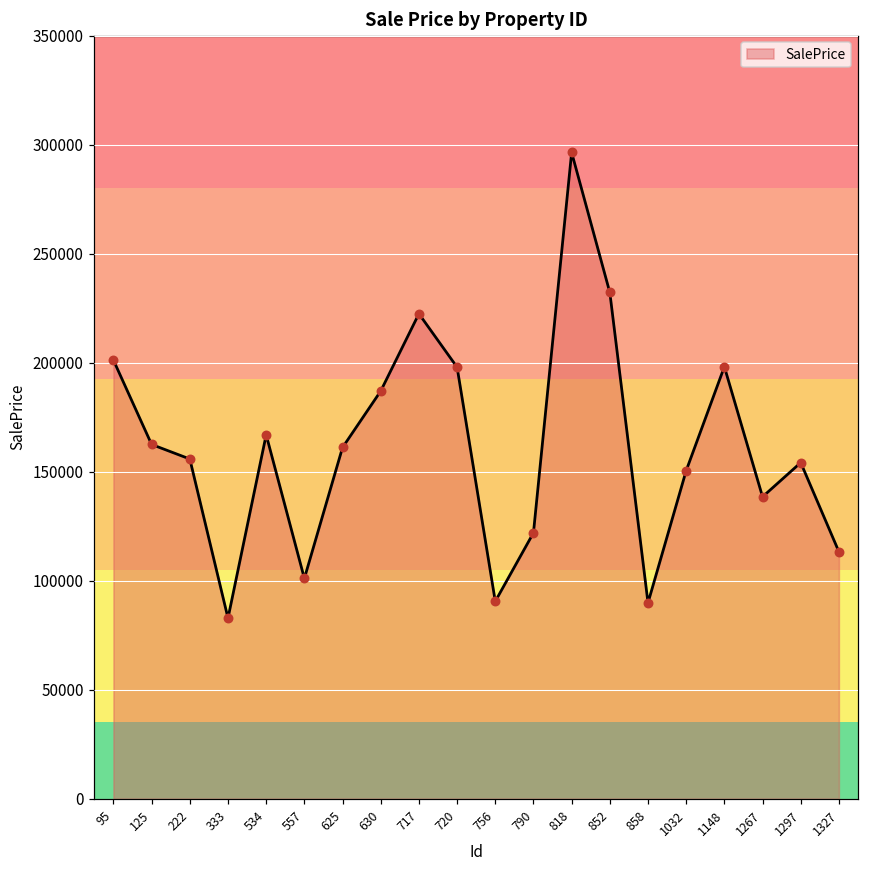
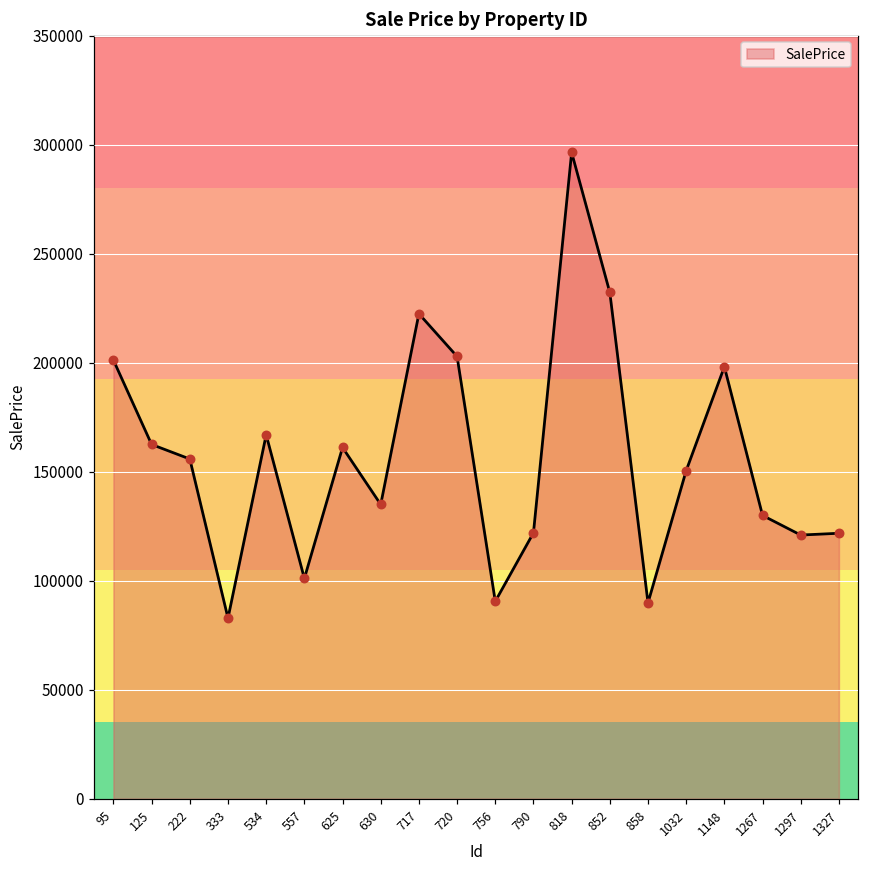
  {
    "95": 201000,
    "125": 162000,
    "222": 156000,
    "333": 83000,
    "534": 167000,
    "557": 101000,
    "625": 161000,
-   "630": 187000,
+   "630": 135000,
    "717": 222000,
-   "720": 198000,
+   "720": 203000,
    "756": 91000,
    "790": 122000,
    "818": 296000,
    "852": 232000,
    "858": 90000,
    "1032": 150000,
    "1148": 198000,
-   "1267": 138000,
-   "1297": 154000,
-   "1327": 113000
+   "1267": 130000,
+   "1297": 121000,
+   "1327": 122000
  }
